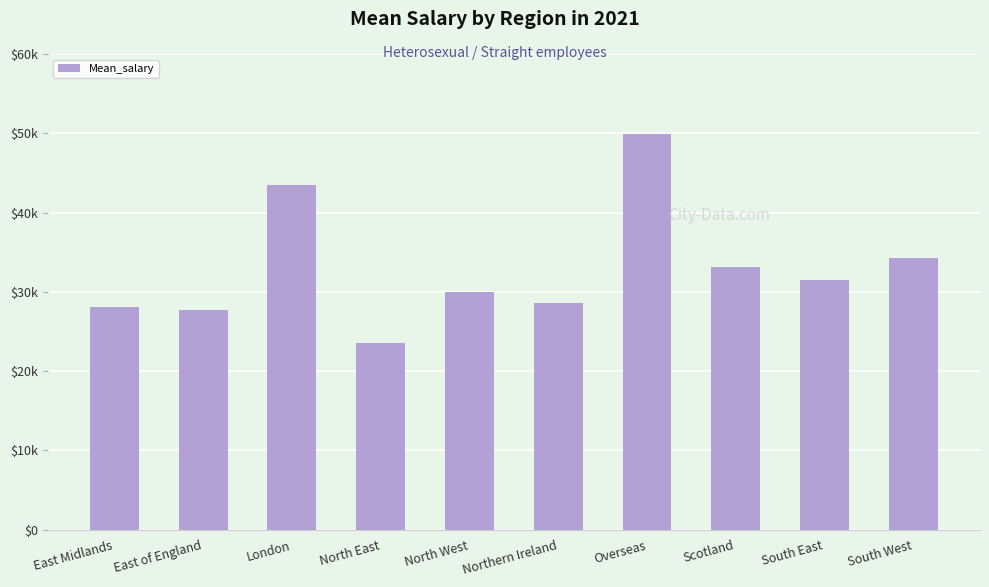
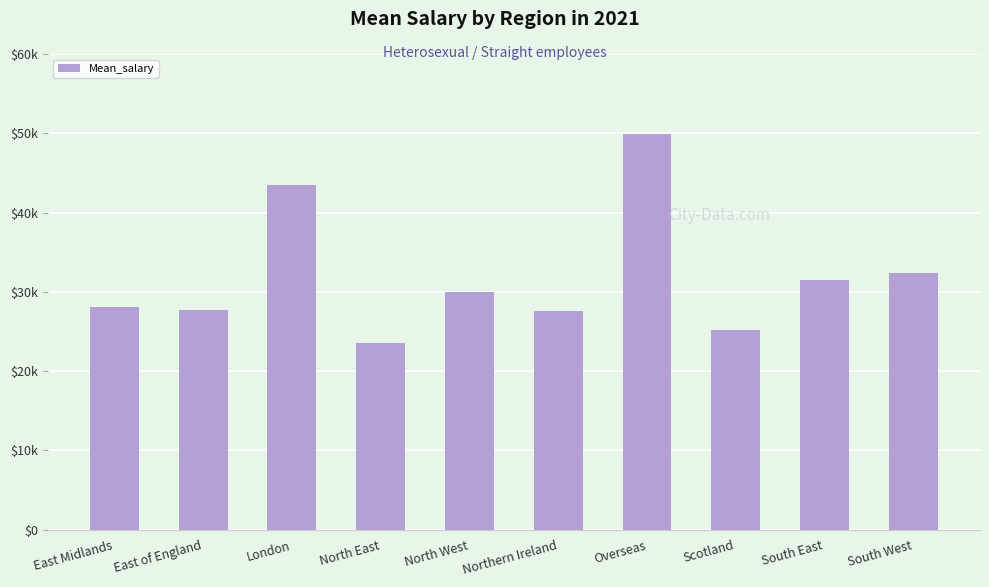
  {
    "East Midlands": "$28000",
    "East of England": "$28000",
    "London": "$44000",
    "North East": "$24000",
    "North West": "$30000",
-   "Northern Ireland": "$29000",
+   "Northern Ireland": "$28000",
    "Overseas": "$50000",
-   "Scotland": "$33000",
+   "Scotland": "$25000",
    "South East": "$32000",
-   "South West": "$34000"
+   "South West": "$32000"
  }
